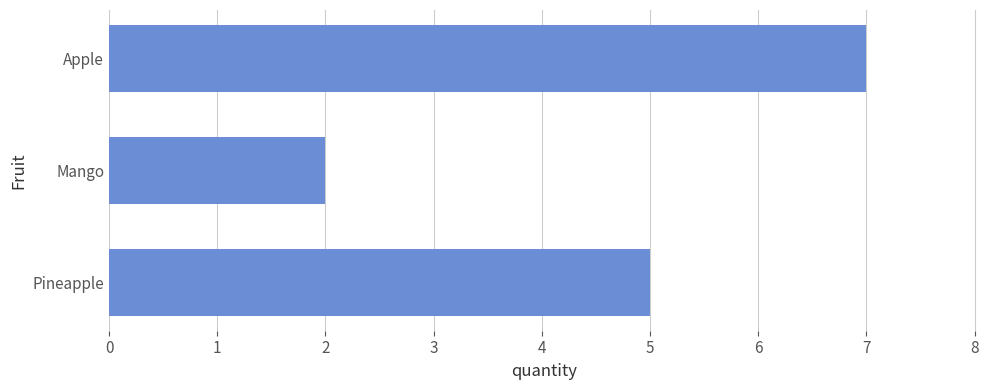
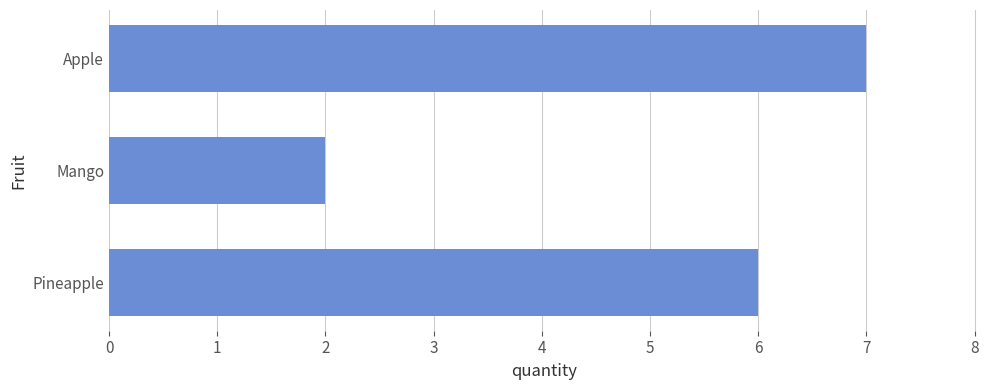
  {
    "Apple": 7,
    "Mango": 2,
-   "Pineapple": 5
+   "Pineapple": 6
  }
